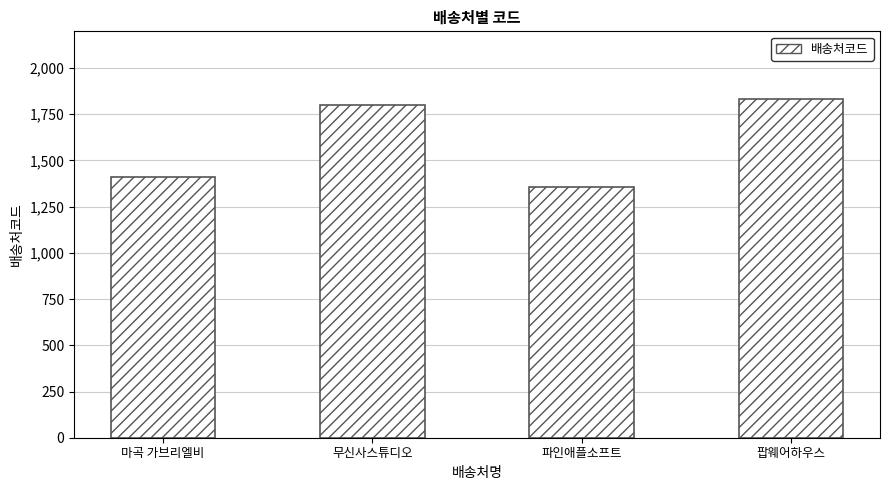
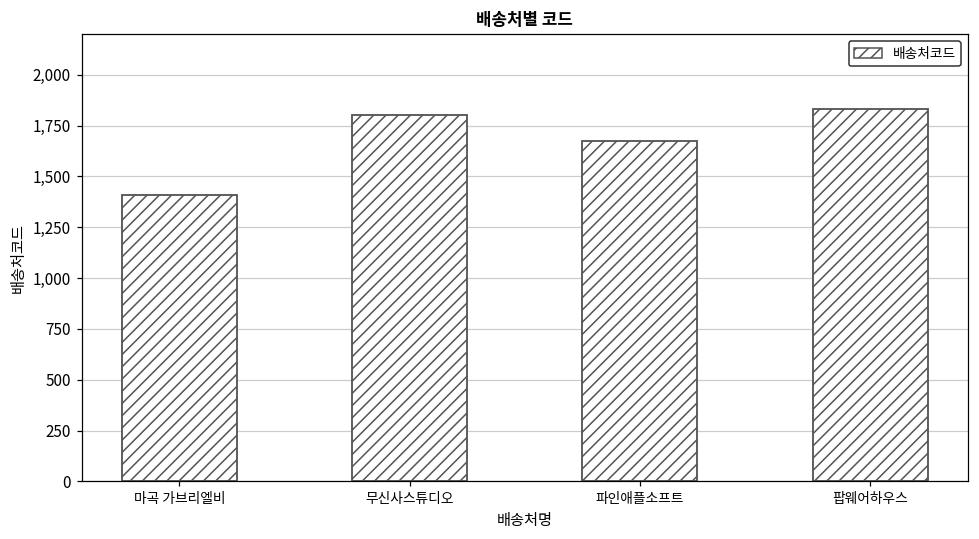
  {
    "마곡 가브리엘비": "1,410",
    "무신사스튜디오": "1,800",
-   "파인애플소프트": "1,360",
+   "파인애플소프트": "1,680",
    "팝웨어하우스": "1,830"
  }
